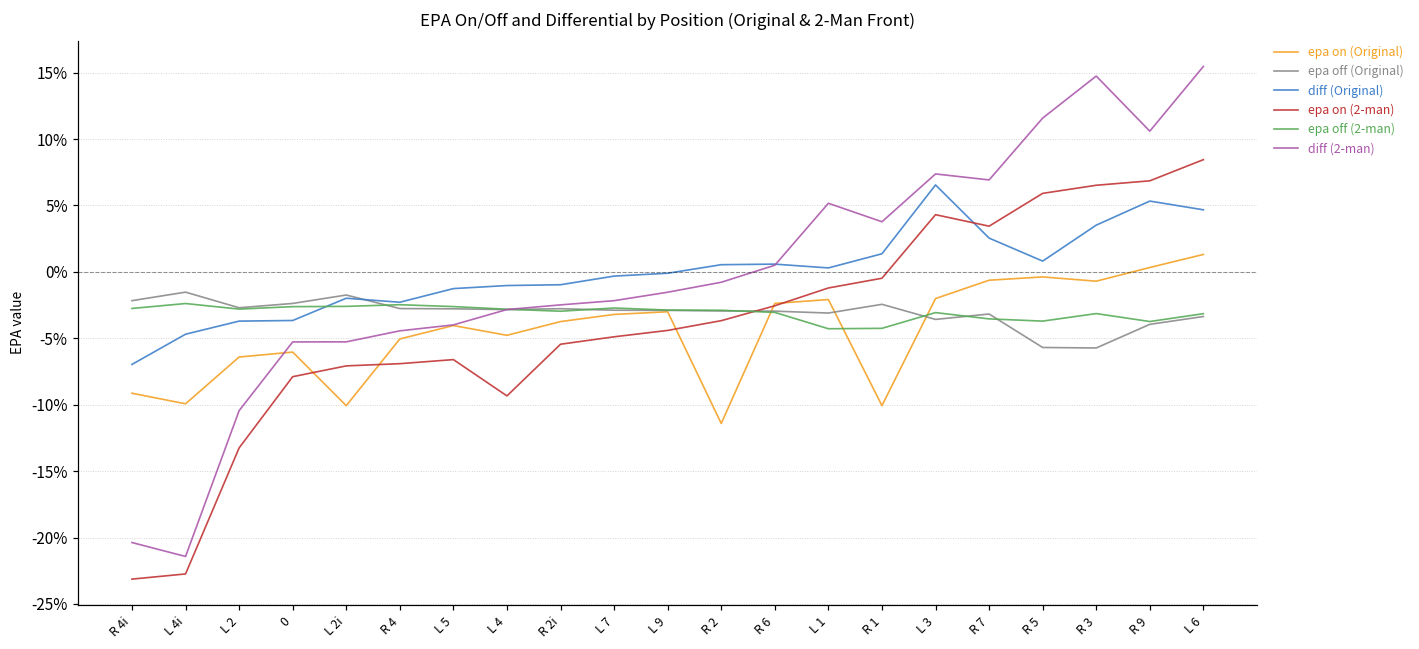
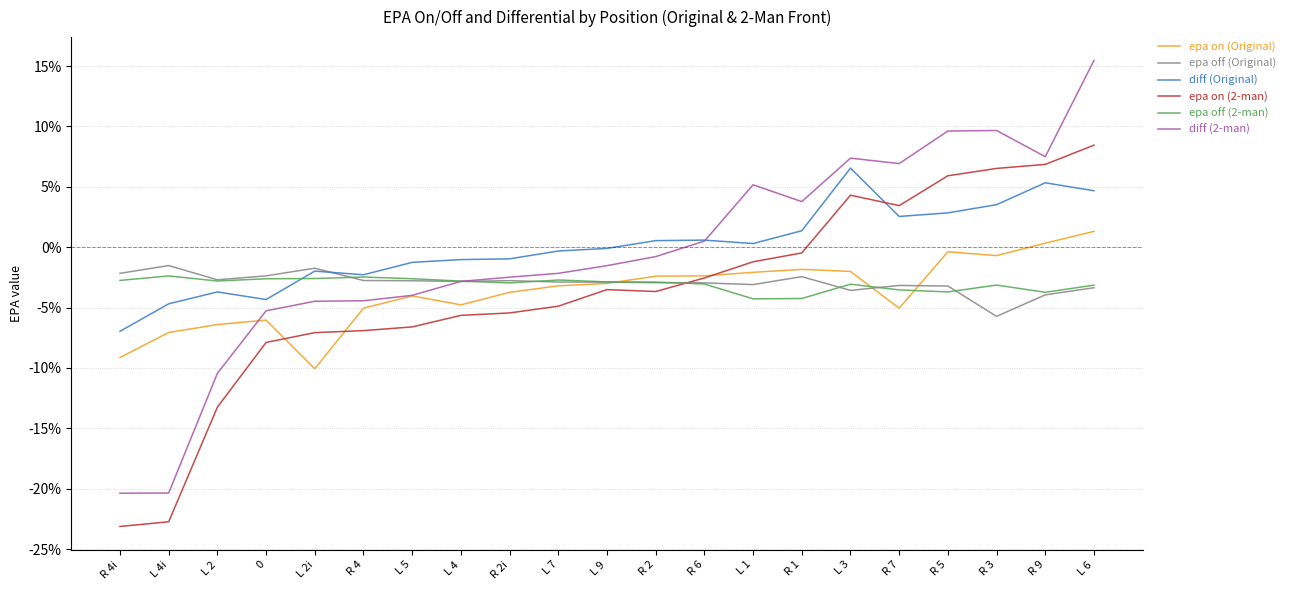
  {
    "epa on (Original)": {
      "R 4i": "-9.1%",
-     "L 4i": "-9.9%",
+     "L 4i": "-7.1%",
      "L 2": "-6.4%",
      "0": "-6.0%",
      "L 2i": "-10.1%",
      "R 4": "-5.1%",
      "L 4": "-4.8%",
      "R 2i": "-3.7%",
      "L 7": "-3.2%",
-     "R 2": "-11.4%",
+     "R 2": "-2.4%",
      "L 1": "-2.1%",
-     "R 1": "-10.1%",
+     "R 1": "-1.8%",
      "L 3": "-2.0%",
-     "R 7": "-0.6%",
+     "R 7": "-5.1%",
      "R 5": "-0.4%",
      "R 3": "-0.7%",
      "R 9": "0.3%",
      "L 6": "1.3%"
    },
    "epa off (Original)": {
      "R 4i": "-2.2%",
      "L 4i": "-1.5%",
      "0": "-2.4%",
      "L 2i": "-1.7%",
      "R 4": "-2.8%",
      "L 1": "-3.1%",
      "R 1": "-2.4%",
      "L 3": "-3.6%",
      "R 7": "-3.2%",
-     "R 5": "-5.7%",
+     "R 5": "-3.2%",
      "R 3": "-5.7%",
      "R 9": "-4.0%",
      "L 6": "-3.4%"
    },
    "diff (Original)": {
      "R 4i": "-7.0%",
      "L 4i": "-4.7%",
      "L 2": "-3.7%",
-     "0": "-3.7%",
+     "0": "-4.3%",
      "L 2i": "-2.0%",
      "L 5": "-1.3%",
      "L 4": "-1.0%",
      "R 2i": "-1.0%",
      "L 7": "-0.3%",
      "L 9": "-0.1%",
      "R 2": "0.5%",
      "L 1": "0.3%",
      "R 1": "1.4%",
      "L 3": "6.5%",
      "R 7": "2.5%",
-     "R 5": "0.8%",
+     "R 5": "2.8%",
      "R 3": "3.5%",
      "R 9": "5.3%",
      "L 6": "4.7%"
    },
    "epa on (2-man)": {
      "R 4i": "-23.1%",
      "L 4i": "-22.7%",
      "L 2": "-13.3%",
      "0": "-7.9%",
      "L 2i": "-7.1%",
      "R 4": "-6.9%",
      "L 5": "-6.6%",
-     "L 4": "-9.3%",
+     "L 4": "-5.7%",
      "R 2i": "-5.4%",
      "L 7": "-4.9%",
-     "L 9": "-4.4%",
+     "L 9": "-3.5%",
      "R 2": "-3.7%",
      "L 1": "-1.2%",
      "R 1": "-0.5%",
      "L 3": "4.3%",
      "R 7": "3.4%",
      "R 5": "5.9%",
      "R 3": "6.5%",
      "R 9": "6.9%",
      "L 6": "8.4%"
    },
    "epa off (2-man)": {
      "R 4i": "-2.8%",
      "L 4i": "-2.4%",
      "0": "-2.6%",
      "L 2i": "-2.6%",
      "L 1": "-4.3%",
      "R 1": "-4.3%",
      "L 3": "-3.1%",
      "R 7": "-3.5%",
      "R 5": "-3.7%",
      "R 3": "-3.1%",
      "R 9": "-3.7%",
      "L 6": "-3.1%"
    },
    "diff (2-man)": {
      "R 4i": "-20.4%",
-     "L 4i": "-21.4%",
+     "L 4i": "-20.4%",
      "L 2": "-10.5%",
      "0": "-5.3%",
-     "L 2i": "-5.3%",
+     "L 2i": "-4.5%",
      "R 4": "-4.4%",
      "R 2i": "-2.5%",
      "L 7": "-2.2%",
      "L 9": "-1.5%",
      "R 2": "-0.8%",
      "L 1": "5.2%",
      "R 1": "3.8%",
      "L 3": "7.4%",
      "R 7": "6.9%",
-     "R 5": "11.6%",
-     "R 3": "14.7%",
-     "R 9": "10.6%",
+     "R 5": "9.6%",
+     "R 3": "9.7%",
+     "R 9": "7.5%",
      "L 6": "15.5%"
    }
  }
